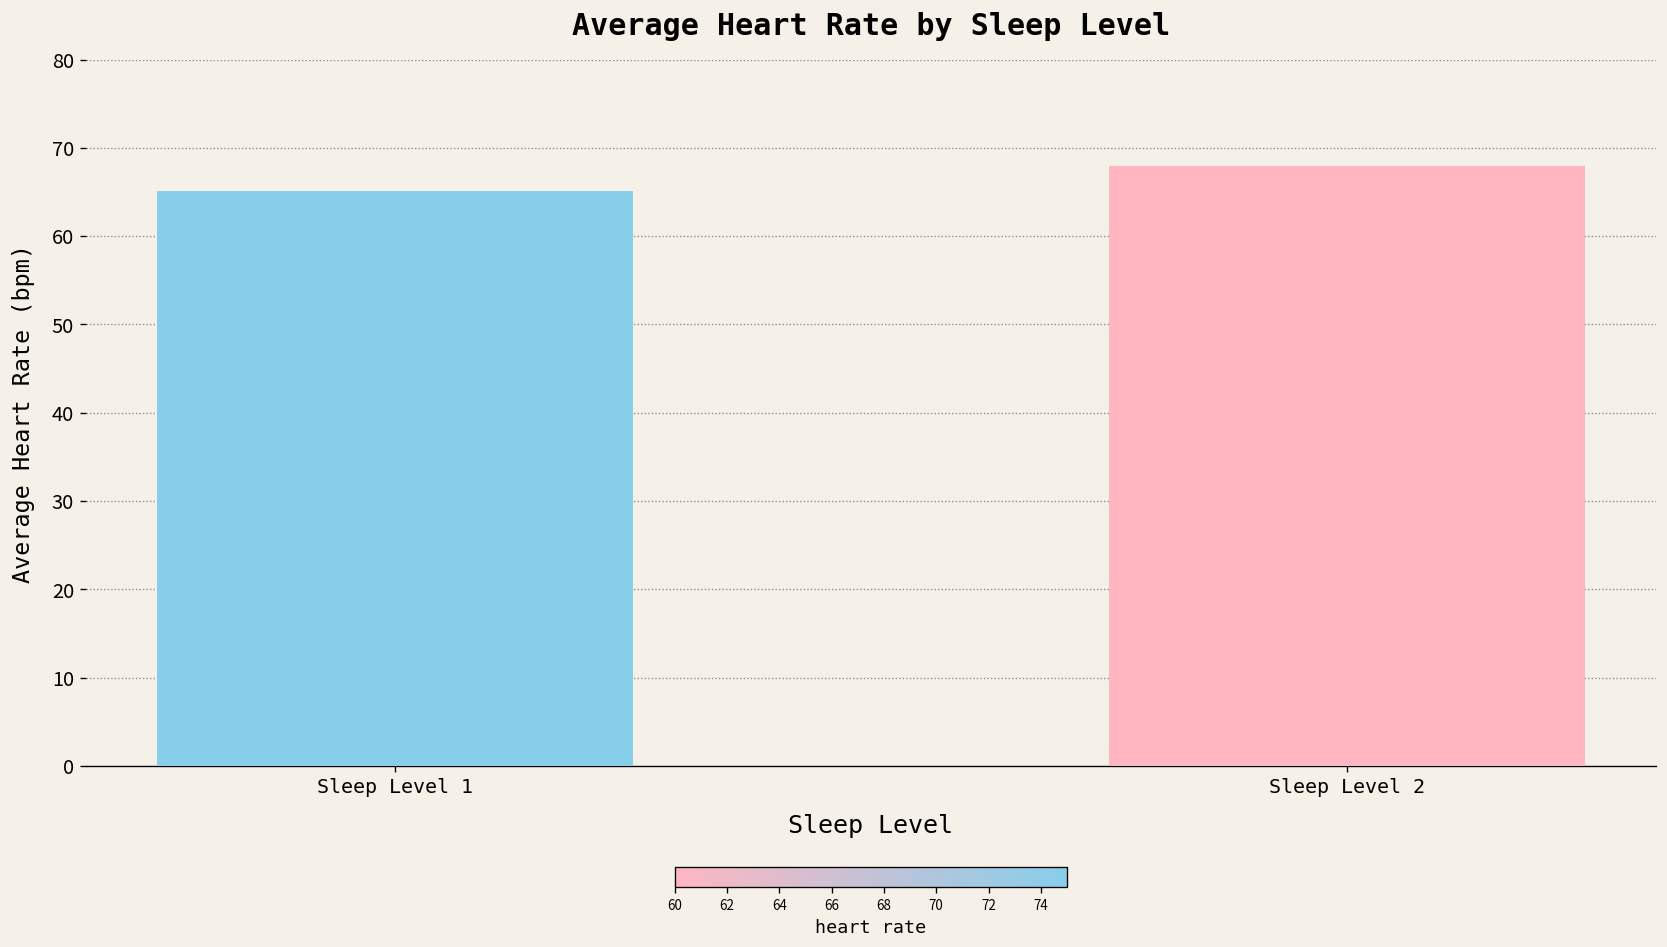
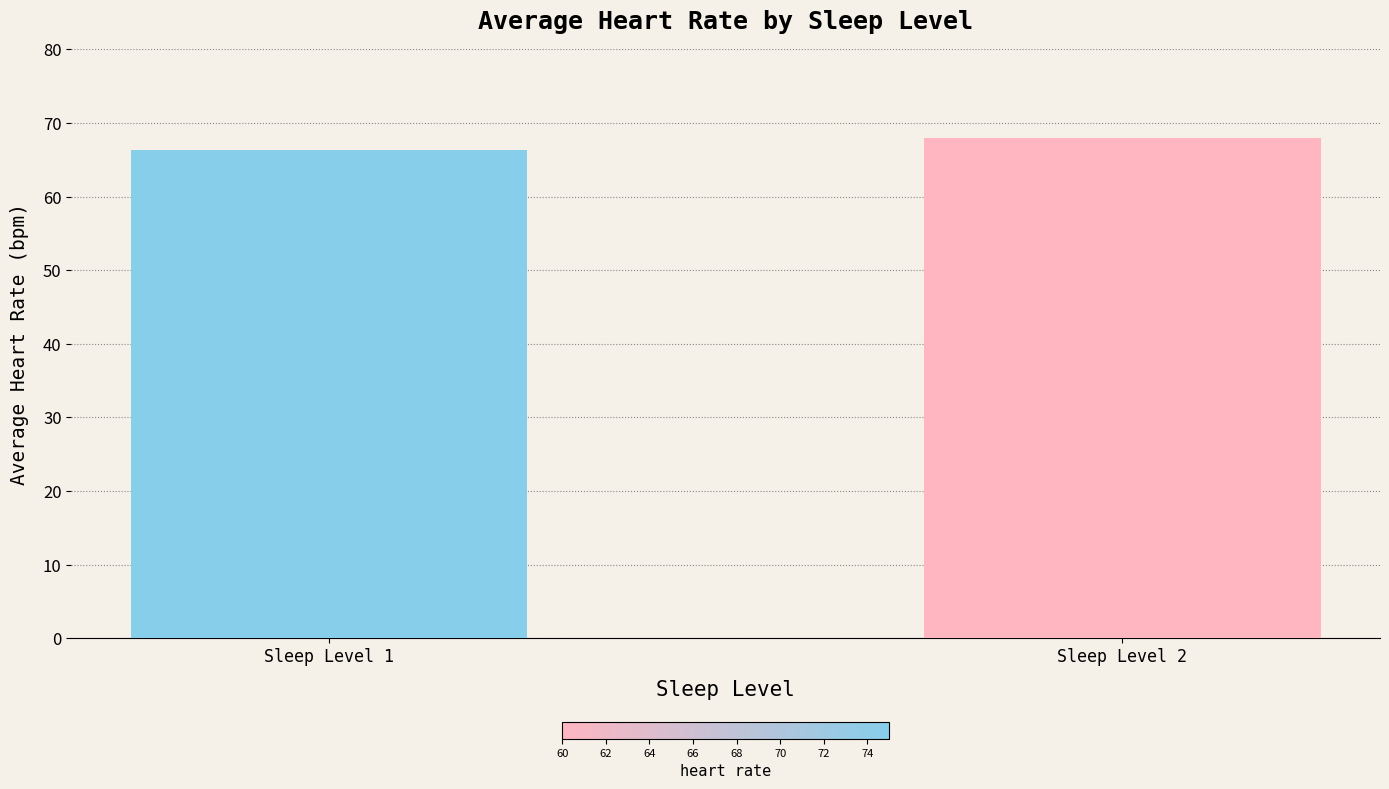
  {
-   "Sleep Level 1": 65,
+   "Sleep Level 1": 66,
    "Sleep Level 2": 68
  }
